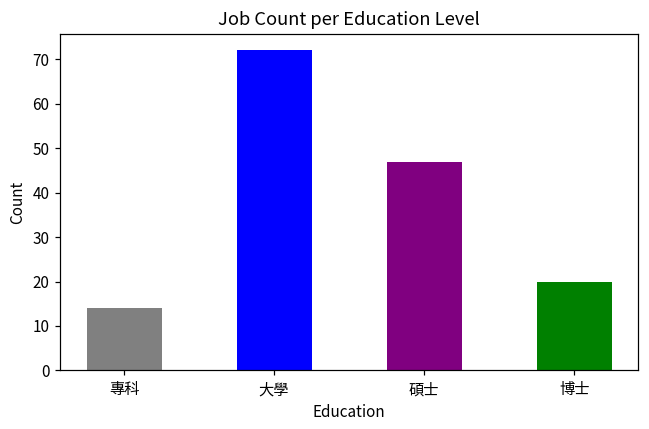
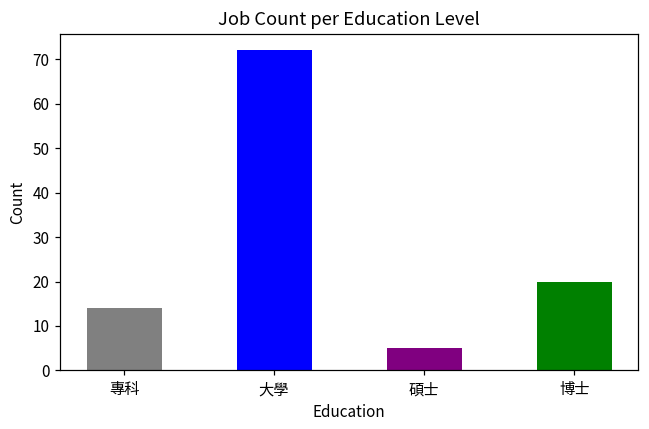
  {
    "專科": 14,
    "大學": 72,
-   "碩士": 47,
+   "碩士": 5,
    "博士": 20
  }
